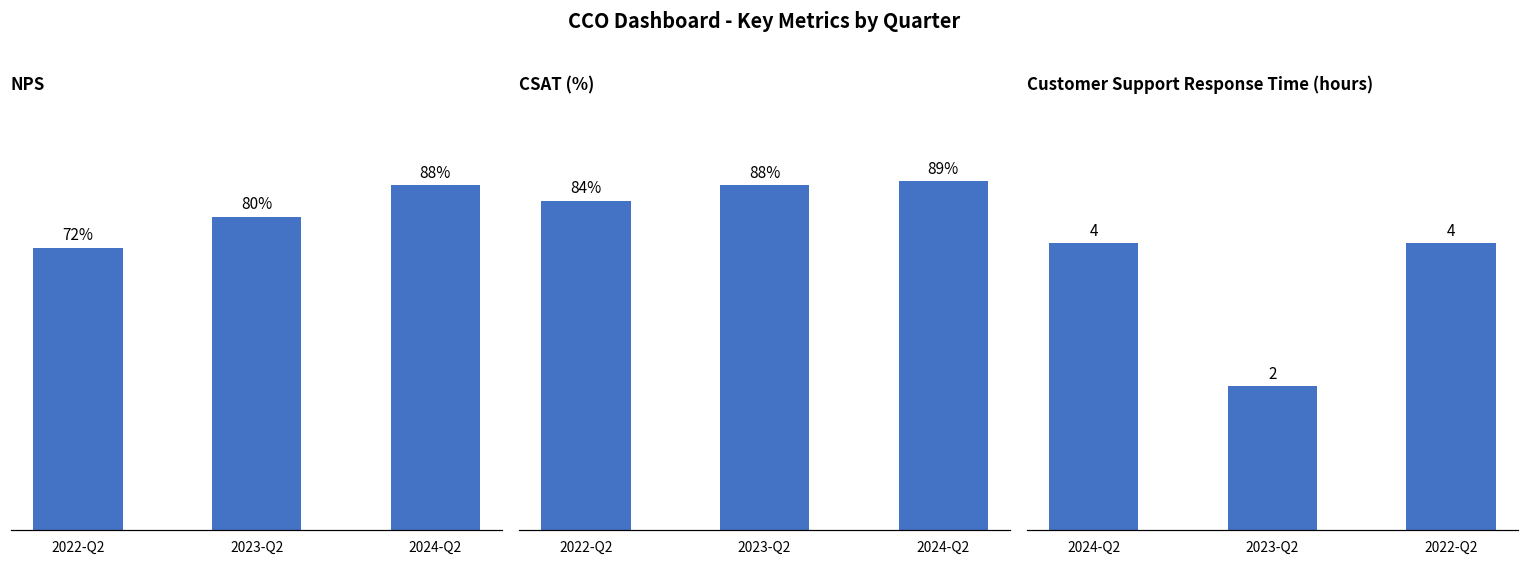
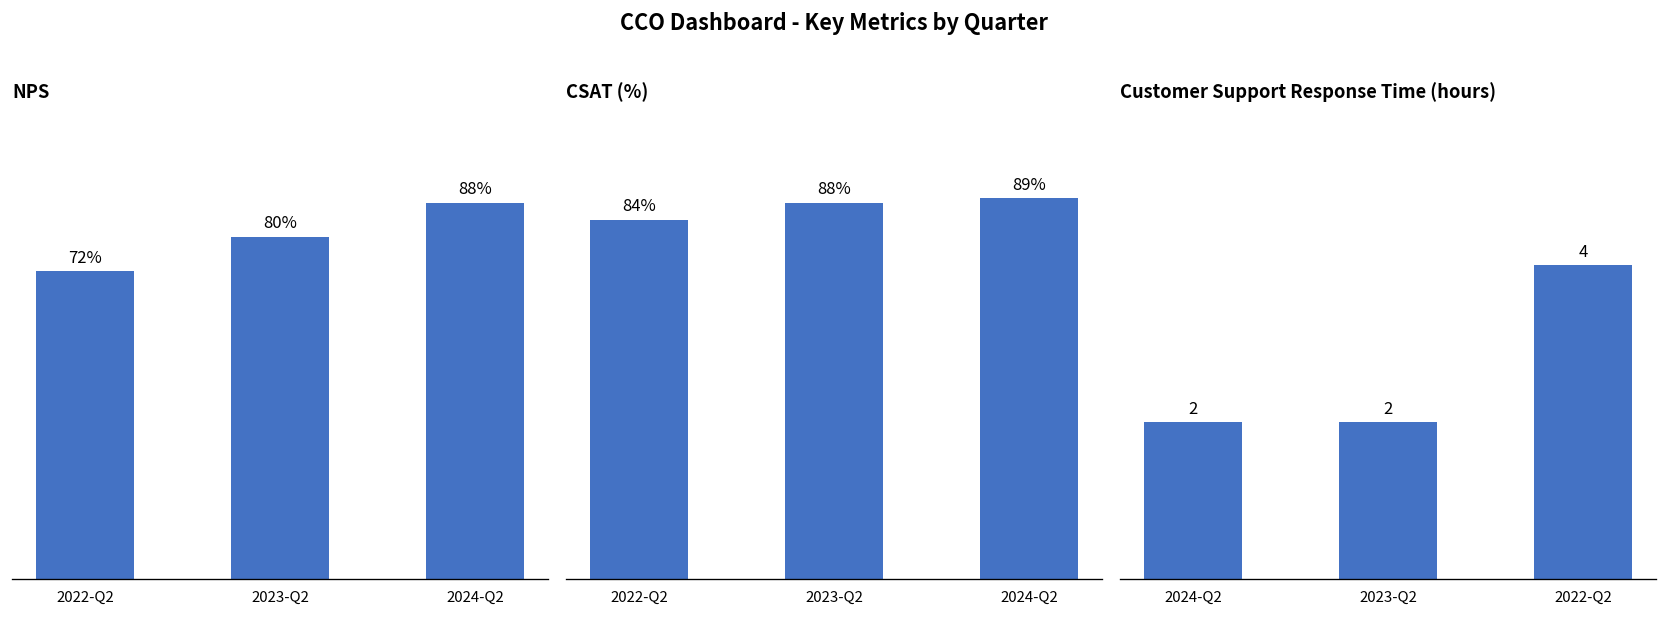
  {
    "NPS": {
      "2022-Q2": "72%",
      "2023-Q2": "80%",
      "2024-Q2": "88%"
    },
    "CSAT (%)": {
      "2022-Q2": "84%",
      "2023-Q2": "88%",
      "2024-Q2": "89%"
    },
    "Customer Support Response Time (hours)": {
-     "2024-Q2": "4",
+     "2024-Q2": "2",
      "2023-Q2": "2",
      "2022-Q2": "4"
    }
  }
